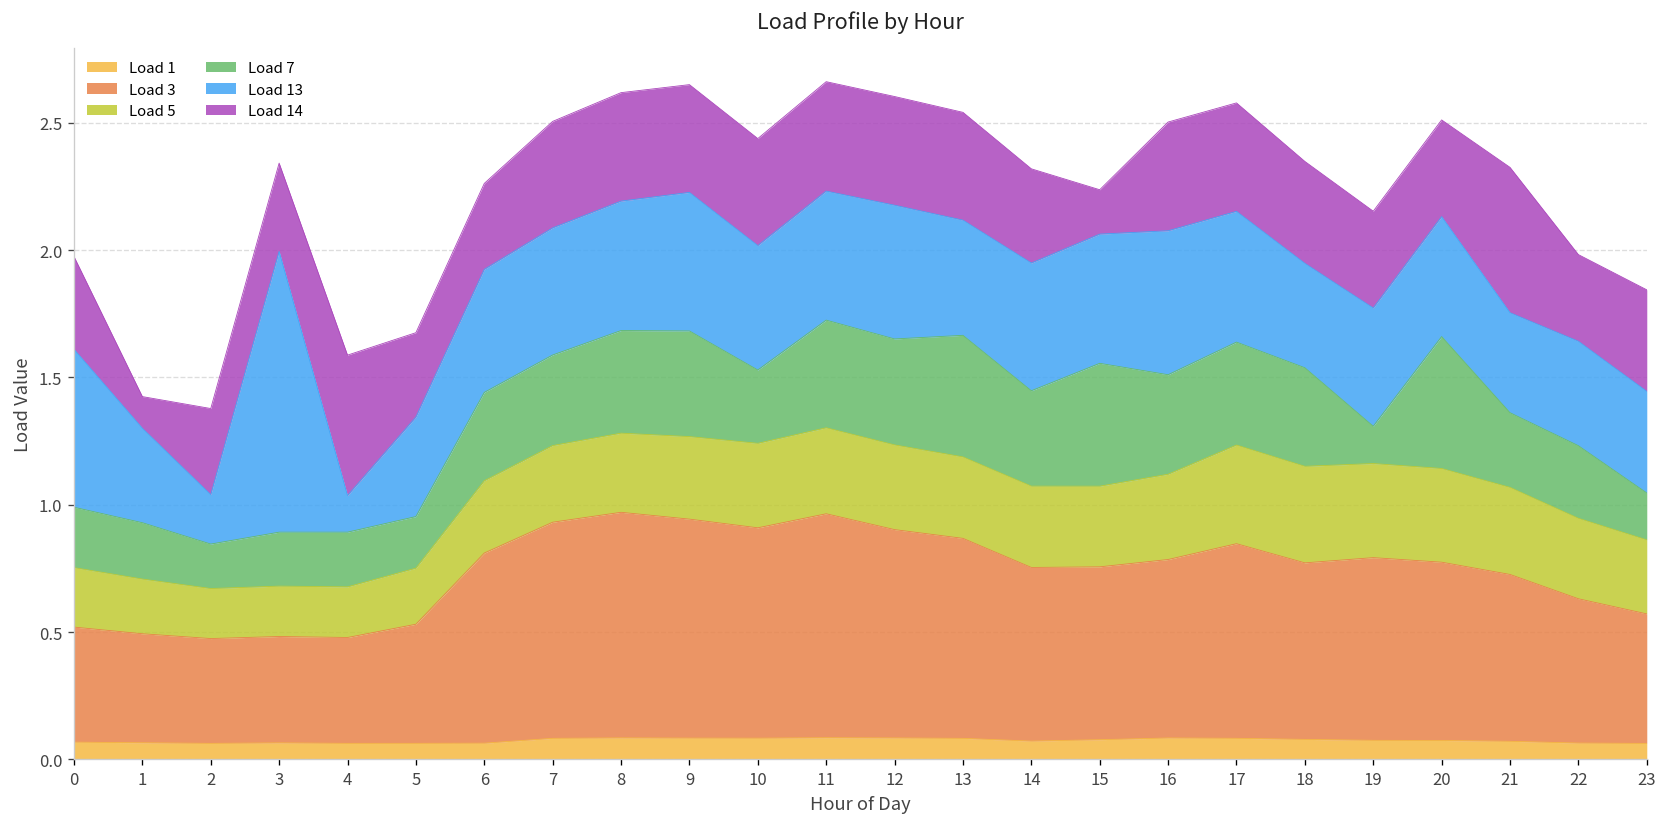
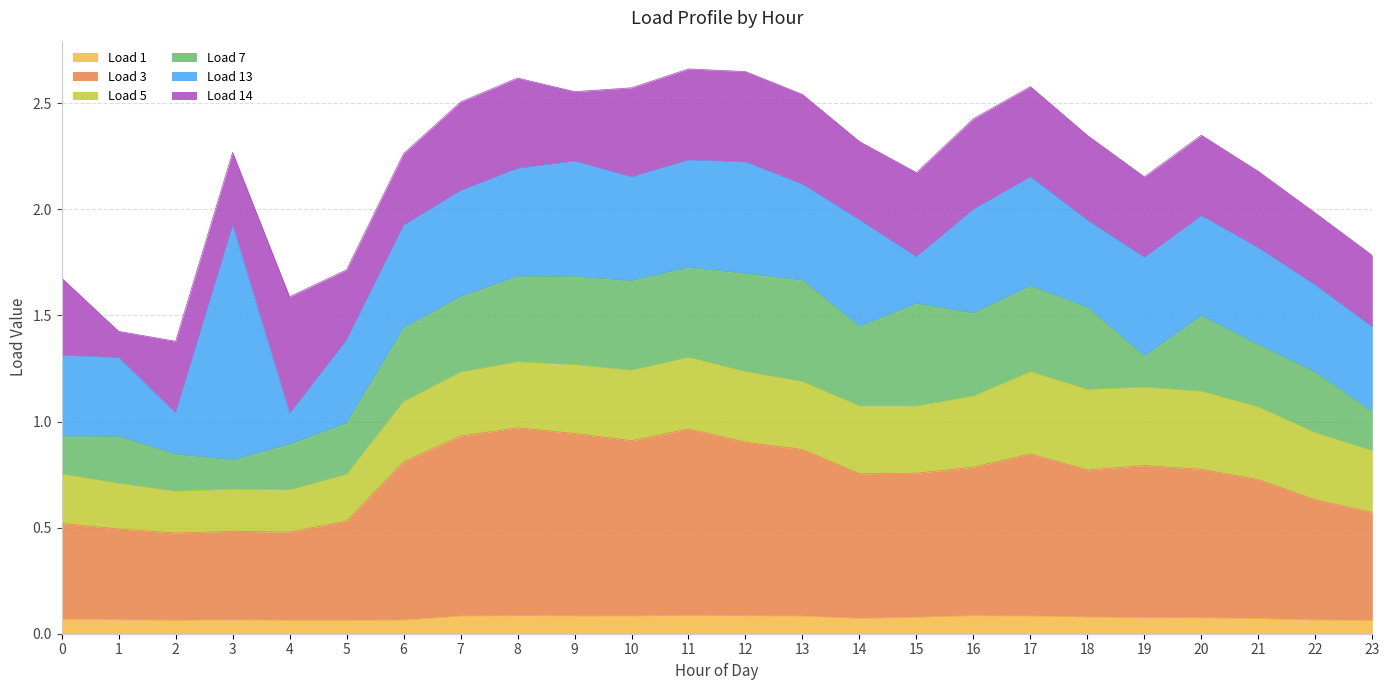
  {
    "Load 7": {
-     "0": 0.24,
+     "0": 0.17,
      "1": 0.22,
      "2": 0.17,
-     "3": 0.21,
+     "3": 0.14,
      "4": 0.21,
-     "5": 0.20,
+     "5": 0.24,
      "6": 0.35,
      "7": 0.36,
      "8": 0.40,
      "9": 0.41,
-     "10": 0.29,
+     "10": 0.42,
      "11": 0.42,
-     "12": 0.42,
+     "12": 0.46,
      "13": 0.48,
      "14": 0.37,
      "15": 0.48,
      "16": 0.39,
      "17": 0.40,
      "18": 0.39,
      "19": 0.15,
-     "20": 0.52,
+     "20": 0.36,
      "21": 0.29,
      "22": 0.29,
      "23": 0.18
    },
    "Load 13": {
-     "0": 0.62,
+     "0": 0.38,
      "1": 0.37,
      "2": 0.19,
      "3": 1.10,
      "4": 0.14,
      "5": 0.39,
      "6": 0.48,
      "7": 0.50,
      "8": 0.51,
      "9": 0.54,
      "10": 0.49,
      "11": 0.51,
      "12": 0.53,
      "13": 0.45,
      "14": 0.50,
-     "15": 0.51,
-     "16": 0.57,
+     "15": 0.22,
+     "16": 0.49,
      "17": 0.51,
      "18": 0.41,
      "19": 0.46,
      "20": 0.47,
-     "21": 0.39,
+     "21": 0.46,
      "22": 0.41,
      "23": 0.40
    },
    "Load 14": {
      "0": 0.36,
      "1": 0.12,
      "2": 0.34,
      "3": 0.35,
      "4": 0.55,
      "5": 0.33,
      "6": 0.34,
      "7": 0.42,
      "8": 0.43,
-     "9": 0.42,
+     "9": 0.33,
      "10": 0.42,
      "11": 0.43,
      "12": 0.43,
      "13": 0.42,
      "14": 0.37,
-     "15": 0.17,
+     "15": 0.40,
      "16": 0.43,
      "17": 0.43,
      "18": 0.40,
      "19": 0.38,
      "20": 0.38,
-     "21": 0.57,
+     "21": 0.36,
      "22": 0.34,
-     "23": 0.40
+     "23": 0.34
    }
  }
